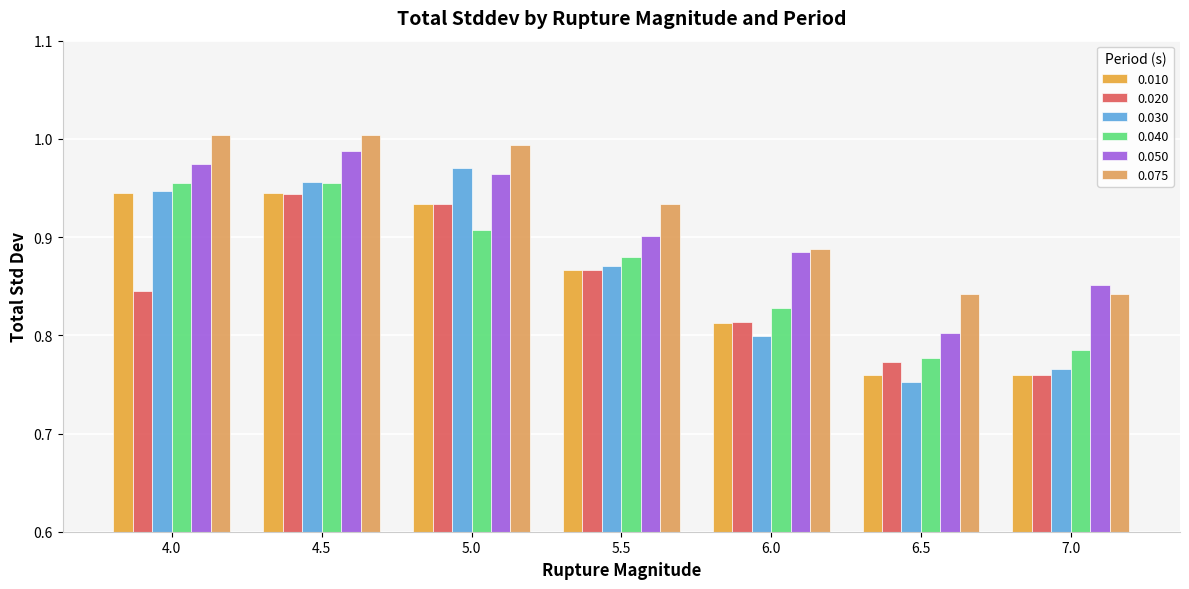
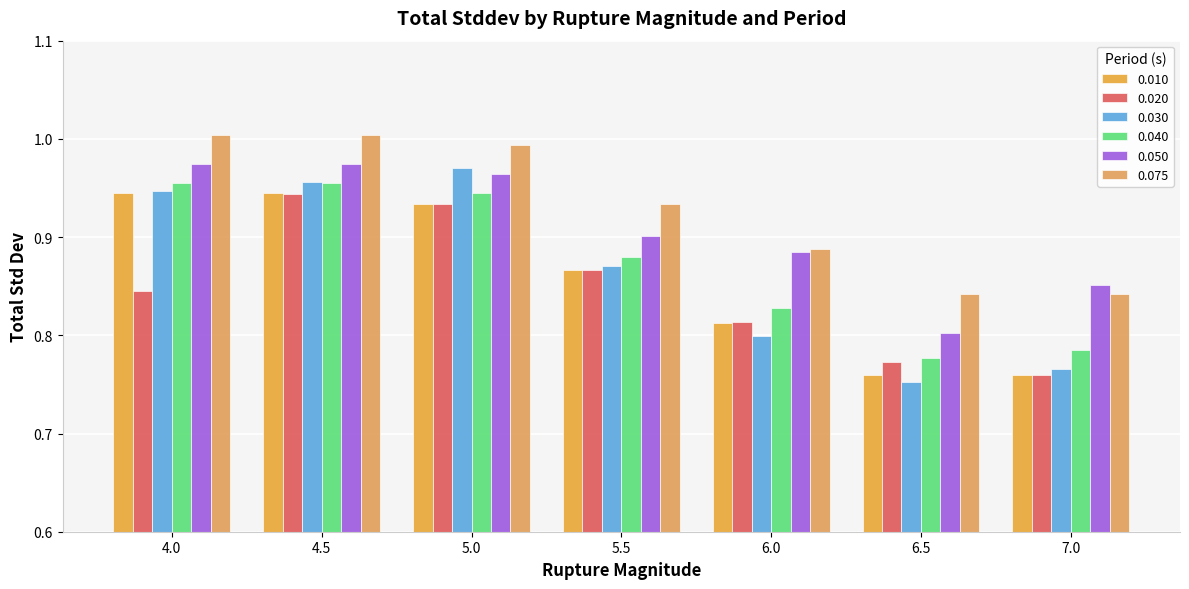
  {
    "0.020": {
      "4.0": 0.85,
      "4.5": 0.94,
      "5.0": 0.93,
      "5.5": 0.87,
      "6.0": 0.81,
      "6.5": 0.77,
      "7.0": 0.76
    },
    "0.030": {
      "4.0": 0.95,
      "4.5": 0.96,
      "5.0": 0.97,
      "5.5": 0.87,
      "6.0": 0.80,
      "6.5": 0.75,
      "7.0": 0.77
    },
    "0.040": {
      "4.0": 0.95,
      "4.5": 0.95,
-     "5.0": 0.91,
+     "5.0": 0.94,
      "5.5": 0.88,
      "6.0": 0.83,
      "6.5": 0.78,
      "7.0": 0.79
    },
    "0.050": {
      "4.0": 0.97,
-     "4.5": 0.99,
+     "4.5": 0.97,
      "5.0": 0.96,
      "5.5": 0.90,
      "6.0": 0.89,
      "6.5": 0.80,
      "7.0": 0.85
    }
  }
